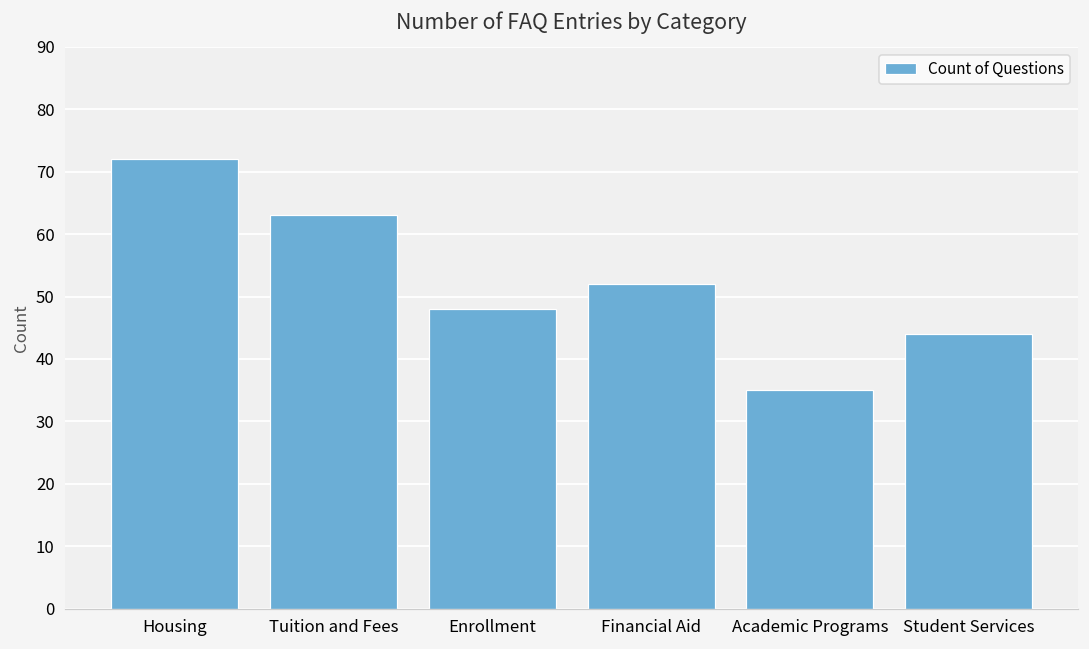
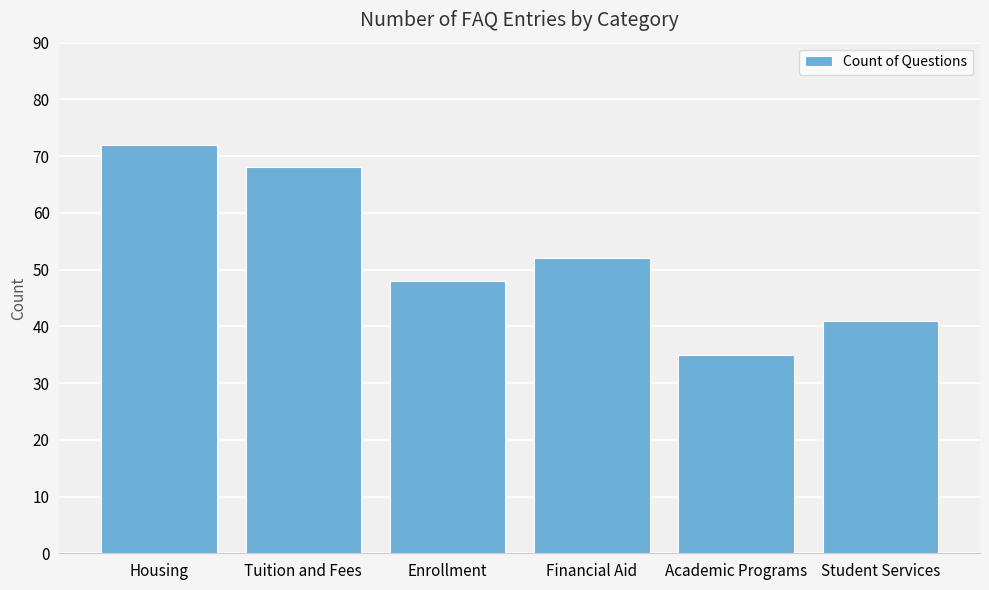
  {
    "Housing": 72,
-   "Tuition and Fees": 63,
+   "Tuition and Fees": 68,
    "Enrollment": 48,
    "Financial Aid": 52,
    "Academic Programs": 35,
-   "Student Services": 44
+   "Student Services": 41
  }
